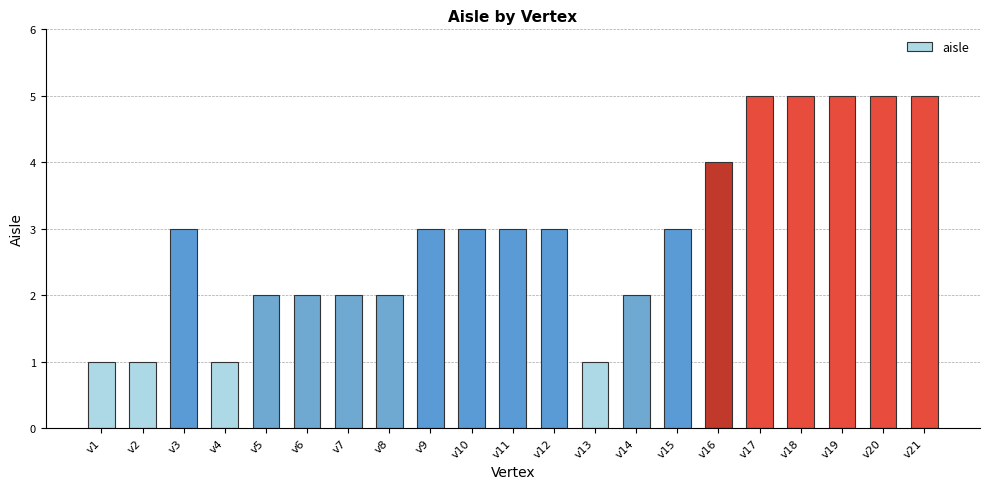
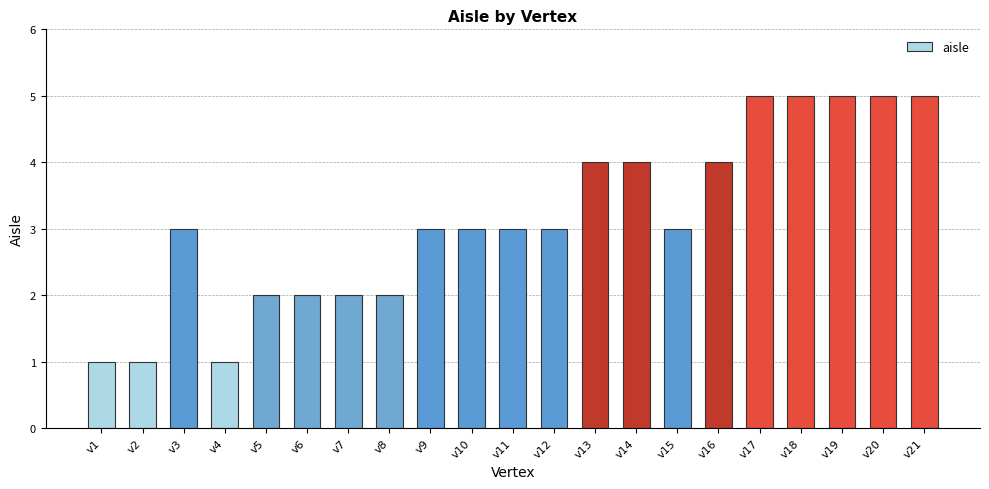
  {
    "v1": 1,
    "v2": 1,
    "v3": 3,
    "v4": 1,
    "v5": 2,
    "v6": 2,
    "v7": 2,
    "v8": 2,
    "v9": 3,
    "v10": 3,
    "v11": 3,
    "v12": 3,
-   "v13": 1,
-   "v14": 2,
+   "v13": 4,
+   "v14": 4,
    "v15": 3,
    "v16": 4,
    "v17": 5,
    "v18": 5,
    "v19": 5,
    "v20": 5,
    "v21": 5
  }
